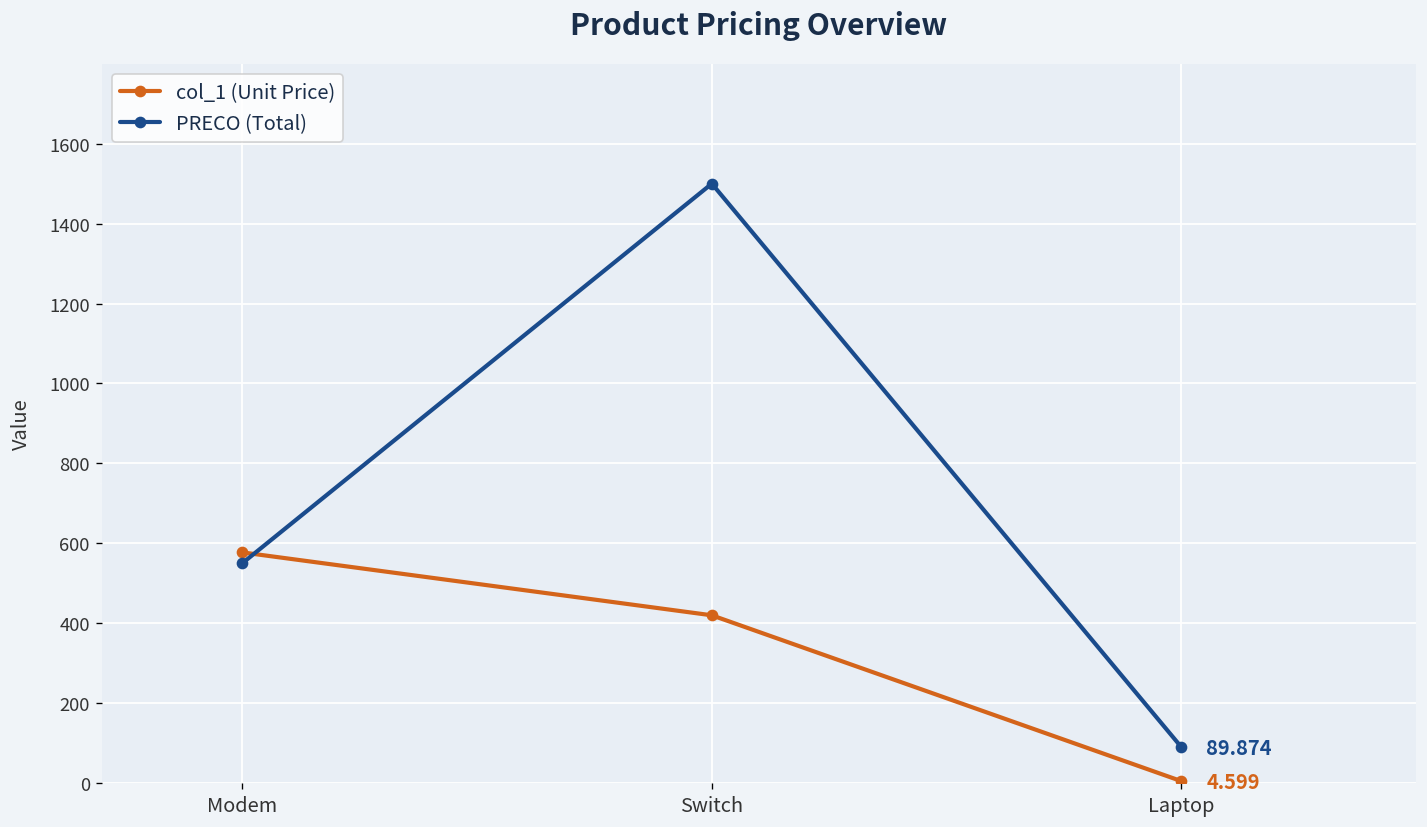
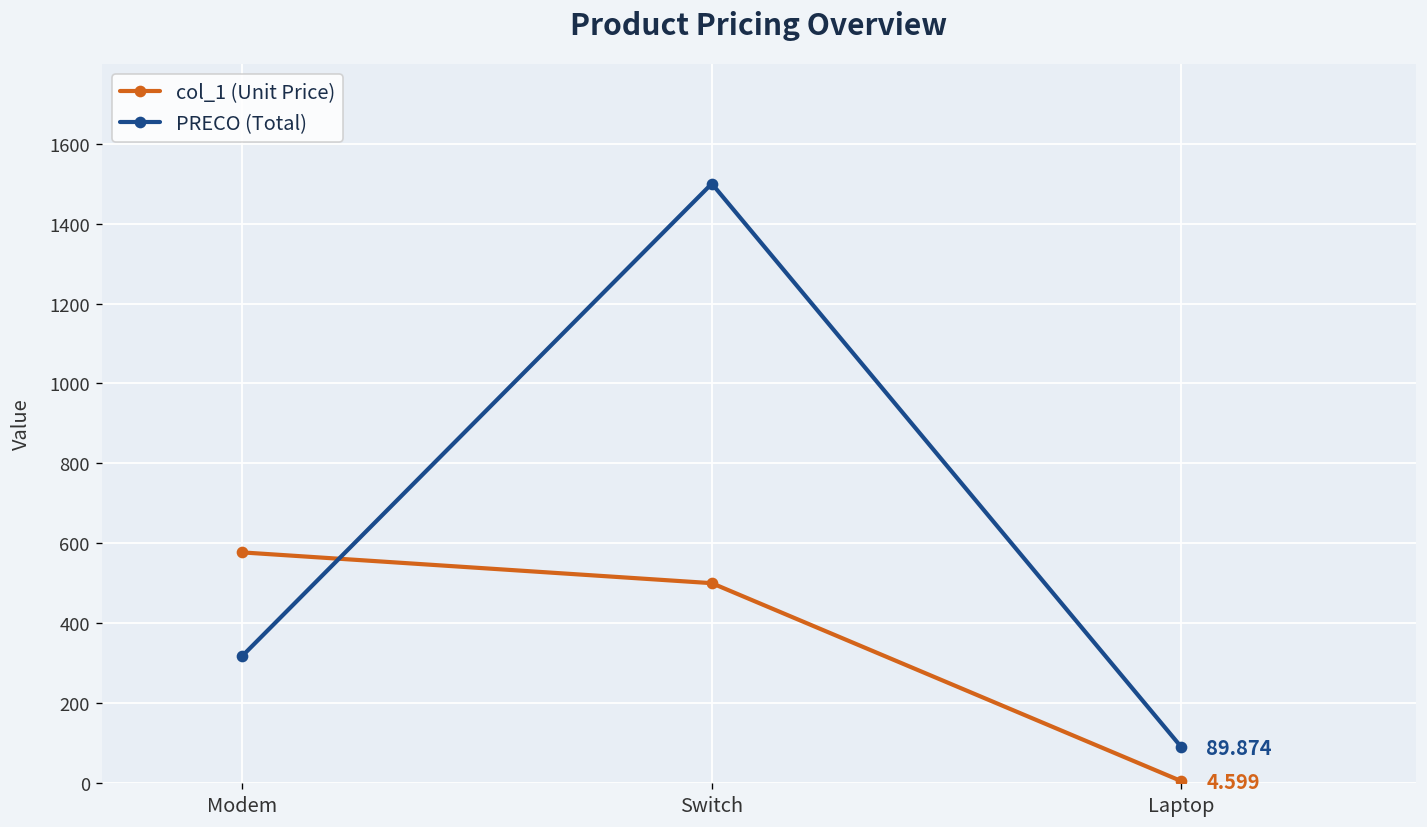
  {
    "col_1 (Unit Price)": {
      "Modem": 580,
-     "Switch": 420
+     "Switch": 500
    },
    "PRECO (Total)": {
-     "Modem": 550,
+     "Modem": 320,
      "Switch": 1500
    }
  }
